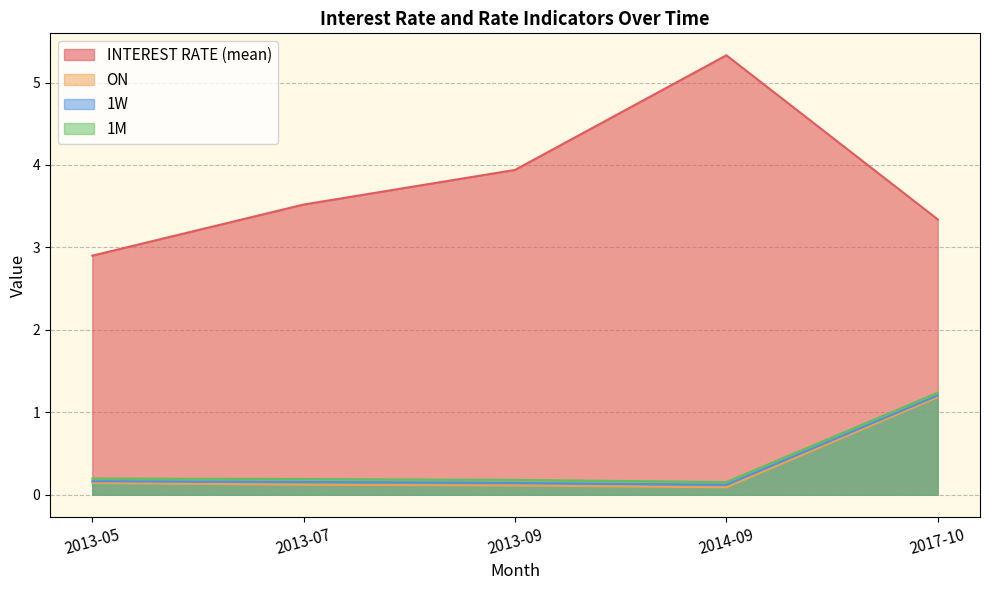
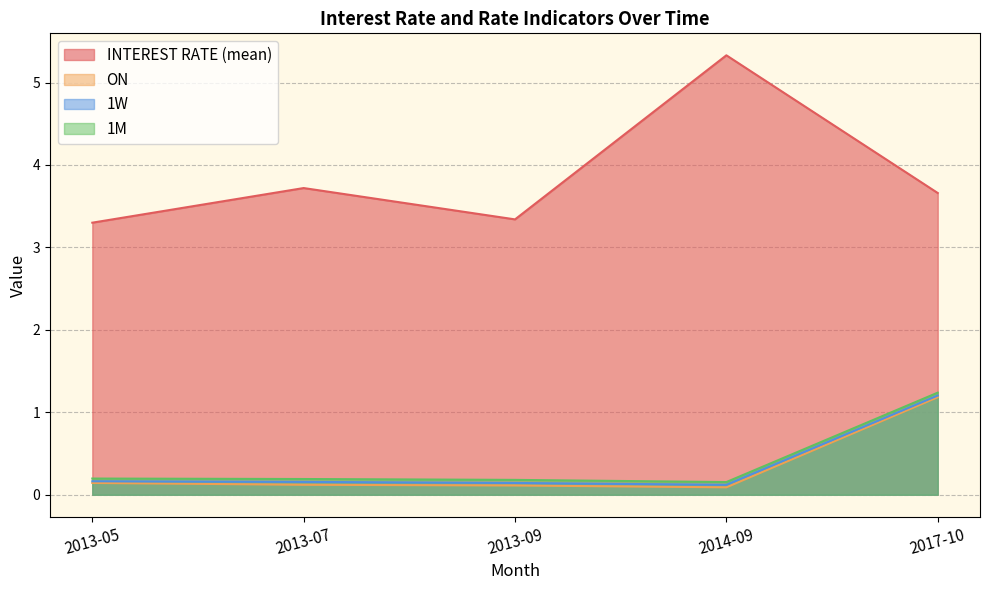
  {
    "INTEREST RATE (mean)": {
-     "2013-05": 2.9,
-     "2013-07": 3.5,
-     "2013-09": 3.9,
+     "2013-05": 3.3,
+     "2013-07": 3.7,
+     "2013-09": 3.3,
      "2014-09": 5.3,
-     "2017-10": 3.3
+     "2017-10": 3.7
    },
    "ON": {
      "2013-07": 0.1
    },
    "1W": {
      "2013-07": 0.2
    },
    "1M": {
      "2013-05": 0.2,
      "2013-07": 0.2,
      "2013-09": 0.2,
      "2014-09": 0.2,
      "2017-10": 1.2
    }
  }
